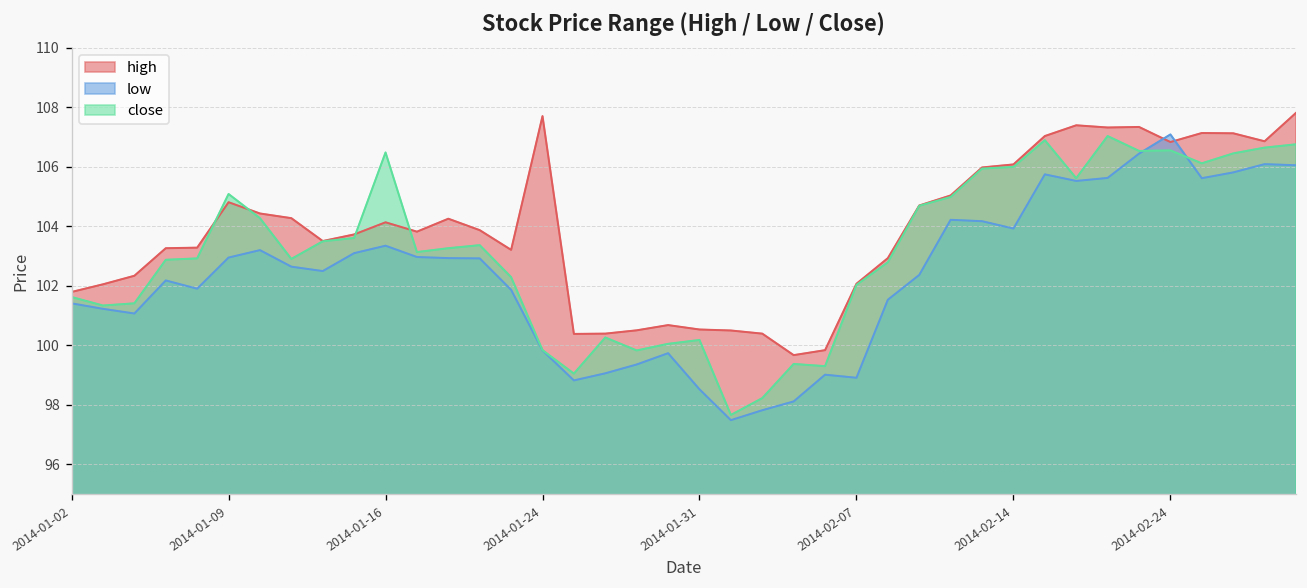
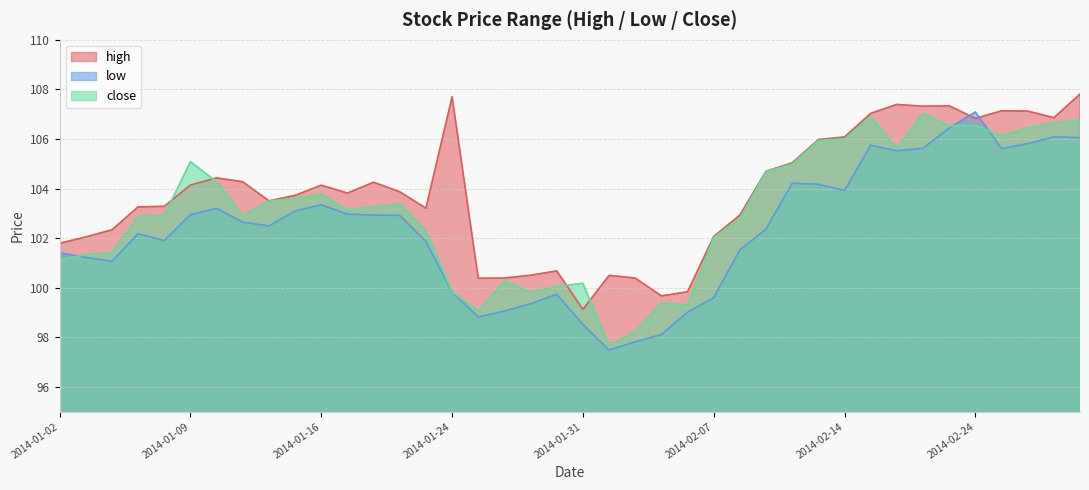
  {
    "high": {
      "2014-01-02": 101.8,
-     "2014-01-09": 104.8,
+     "2014-01-09": 104.1,
      "2014-01-16": 104.1,
      "2014-01-24": 107.7,
-     "2014-01-31": 100.5,
+     "2014-01-31": 99.1,
      "2014-02-24": 106.8
    },
    "low": {
      "2014-01-02": 101.4,
      "2014-01-09": 102.9,
      "2014-01-16": 103.3,
      "2014-01-31": 98.5,
-     "2014-02-07": 98.9,
+     "2014-02-07": 99.6,
      "2014-02-14": 103.9,
      "2014-02-24": 107.1
    },
    "close": {
-     "2014-01-02": 101.6,
+     "2014-01-02": 101.1,
      "2014-01-09": 105.1,
-     "2014-01-16": 106.5,
+     "2014-01-16": 103.8,
      "2014-01-31": 100.2,
      "2014-02-24": 106.6
    }
  }
